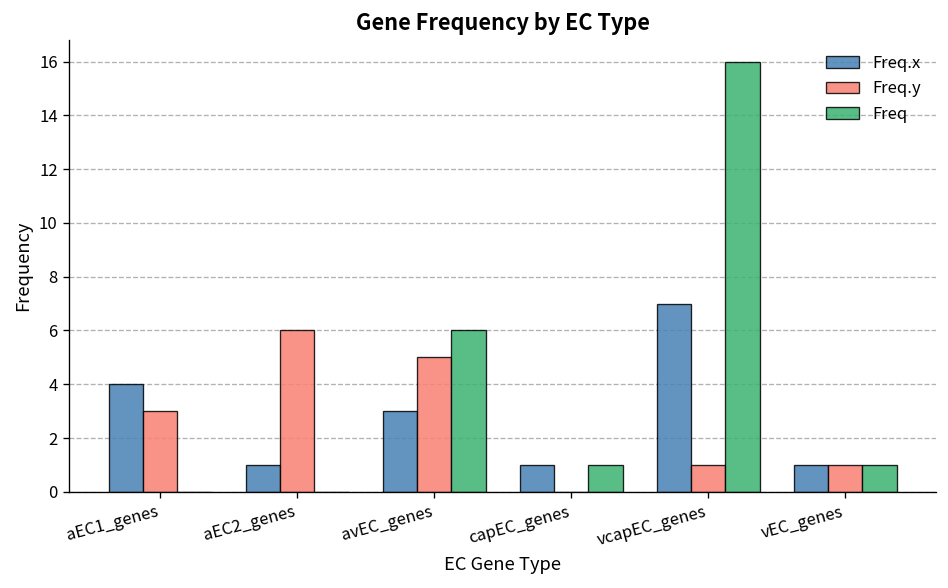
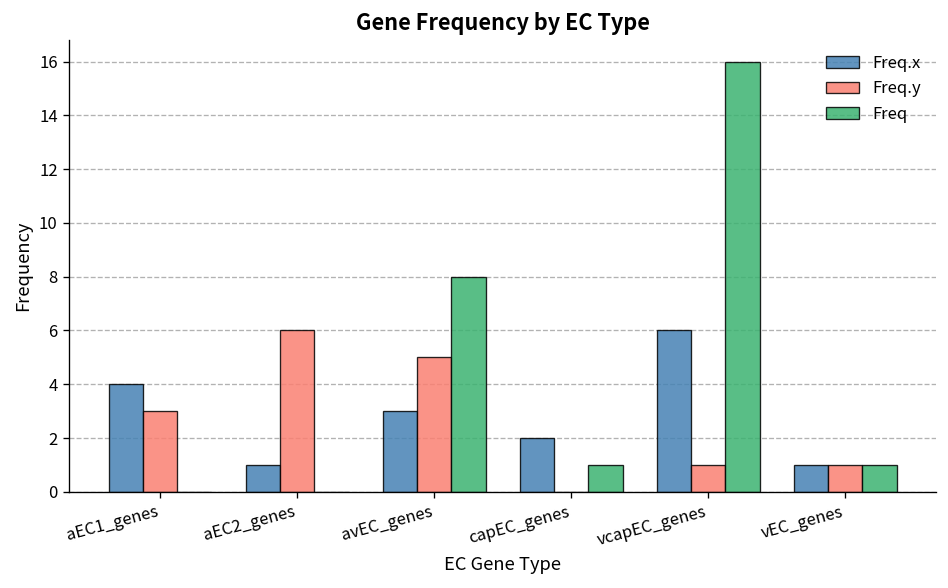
  {
    "Freq.x": {
      "aEC1_genes": 4,
      "aEC2_genes": 1,
      "avEC_genes": 3,
-     "capEC_genes": 1,
-     "vcapEC_genes": 7,
+     "capEC_genes": 2,
+     "vcapEC_genes": 6,
      "vEC_genes": 1
    },
    "Freq.y": {
      "aEC1_genes": 3,
      "aEC2_genes": 6,
      "avEC_genes": 5,
      "capEC_genes": 0,
      "vcapEC_genes": 1,
      "vEC_genes": 1
    },
    "Freq": {
      "aEC1_genes": 0,
      "aEC2_genes": 0,
-     "avEC_genes": 6,
+     "avEC_genes": 8,
      "capEC_genes": 1,
      "vcapEC_genes": 16,
      "vEC_genes": 1
    }
  }
